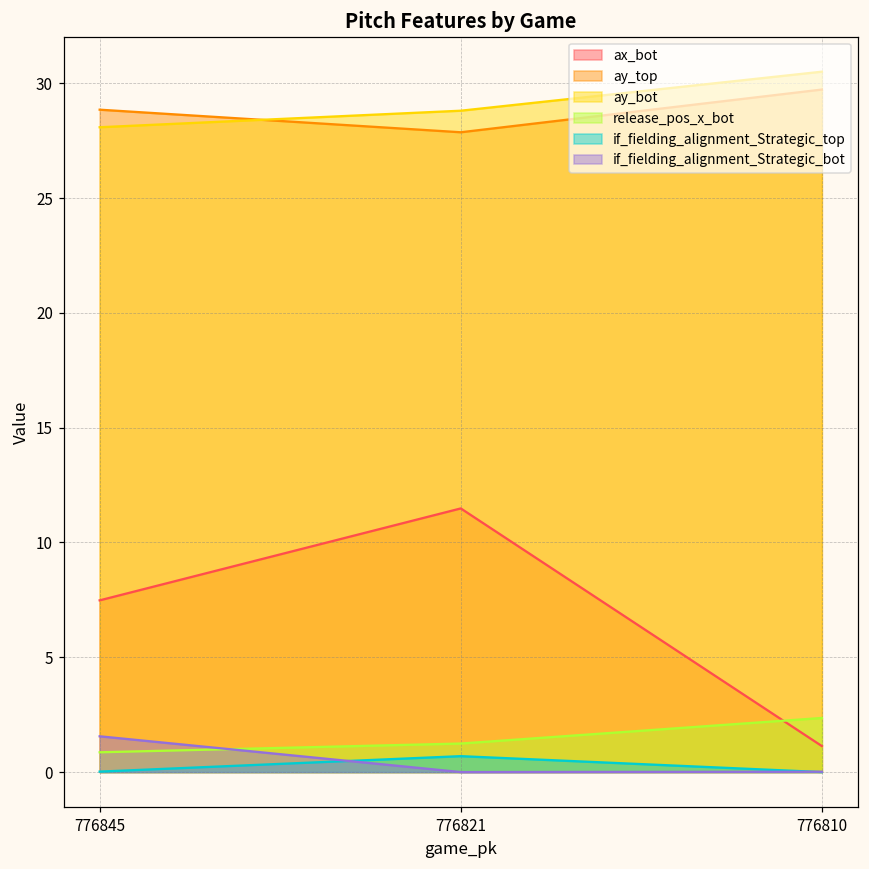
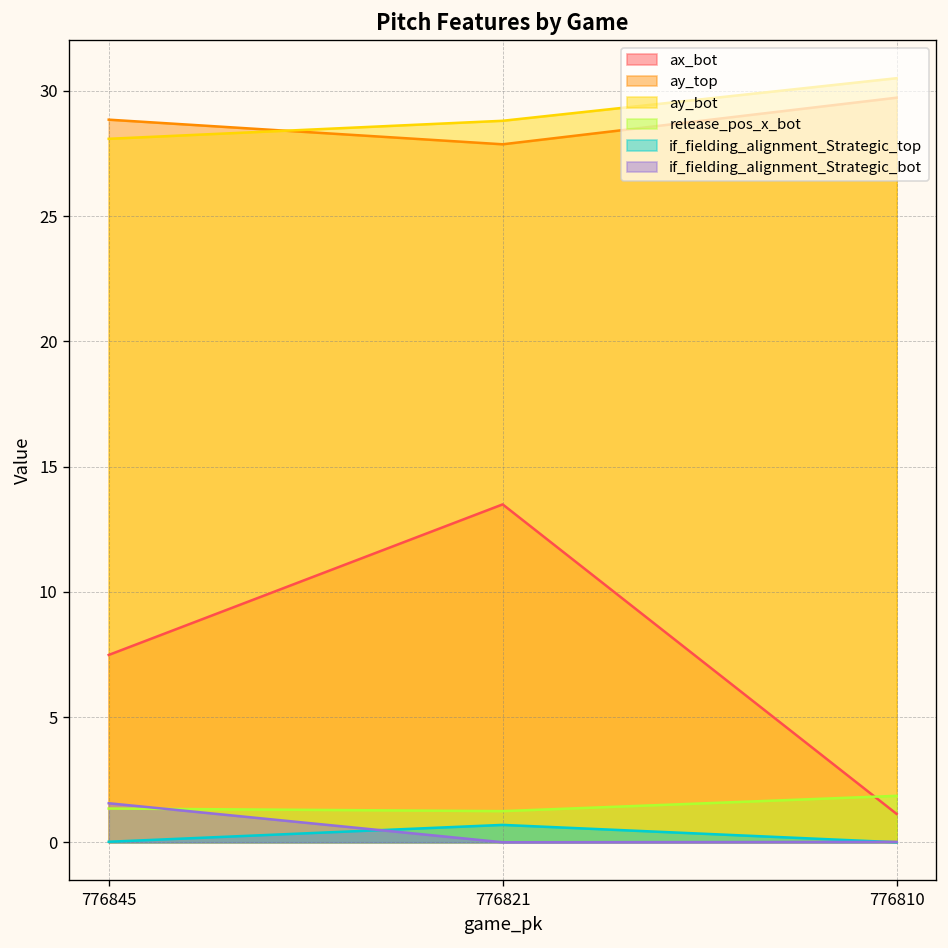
  {
    "ax_bot": {
      "776845": 7.5,
-     "776821": 11.5,
+     "776821": 13.5,
      "776810": 1.1
    },
    "release_pos_x_bot": {
-     "776845": 0.9,
+     "776845": 1.3,
      "776821": 1.2,
-     "776810": 2.4
+     "776810": 1.9
    },
    "if_fielding_alignment_Strategic_top": {
      "776845": 0.0,
      "776821": 0.7
    },
    "if_fielding_alignment_Strategic_bot": {
      "776845": 1.6,
      "776821": 0.0
    }
  }
